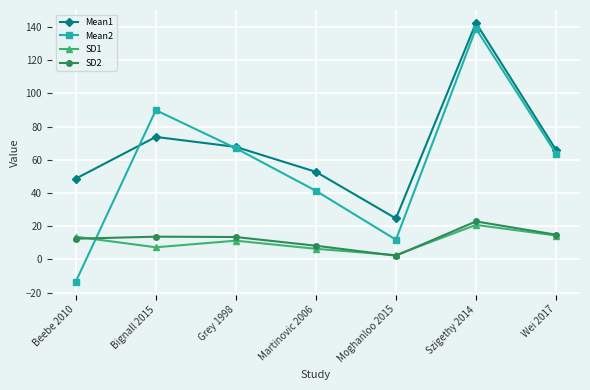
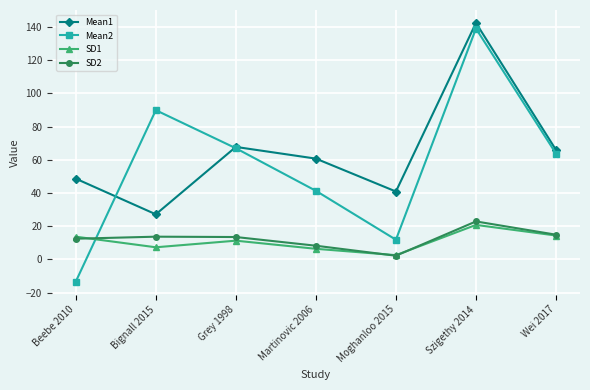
  {
    "Mean1": {
      "Beebe 2010": 49,
-     "Bignall 2015": 74,
-     "Martinovic 2006": 53,
-     "Moghanloo 2015": 25,
+     "Bignall 2015": 27,
+     "Martinovic 2006": 61,
+     "Moghanloo 2015": 41,
      "Szigethy 2014": 143,
      "Wei 2017": 66
    },
    "Mean2": {
      "Beebe 2010": -13,
      "Bignall 2015": 90,
      "Martinovic 2006": 41,
      "Moghanloo 2015": 12,
      "Szigethy 2014": 139,
      "Wei 2017": 64
    }
  }
